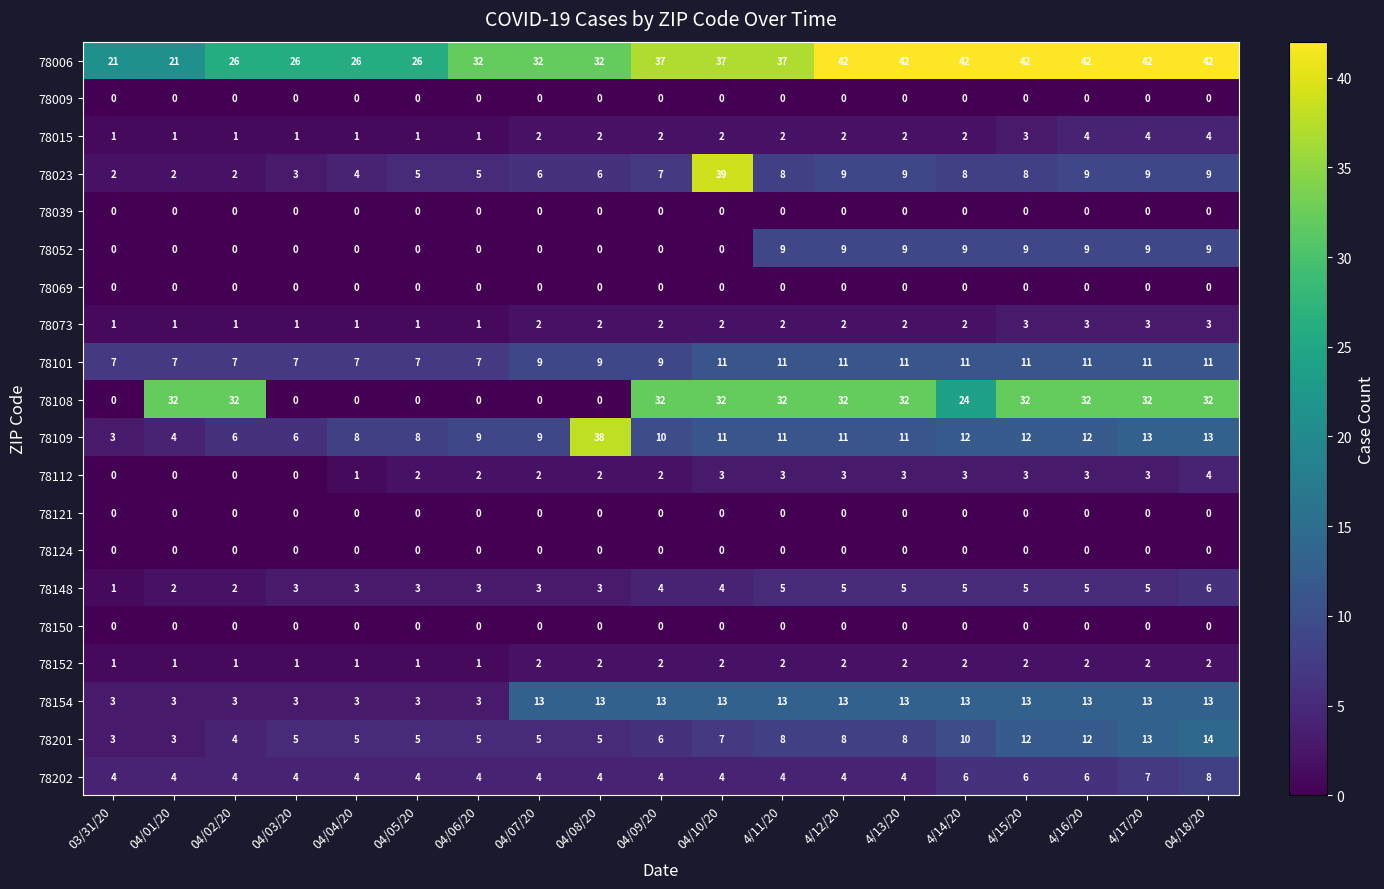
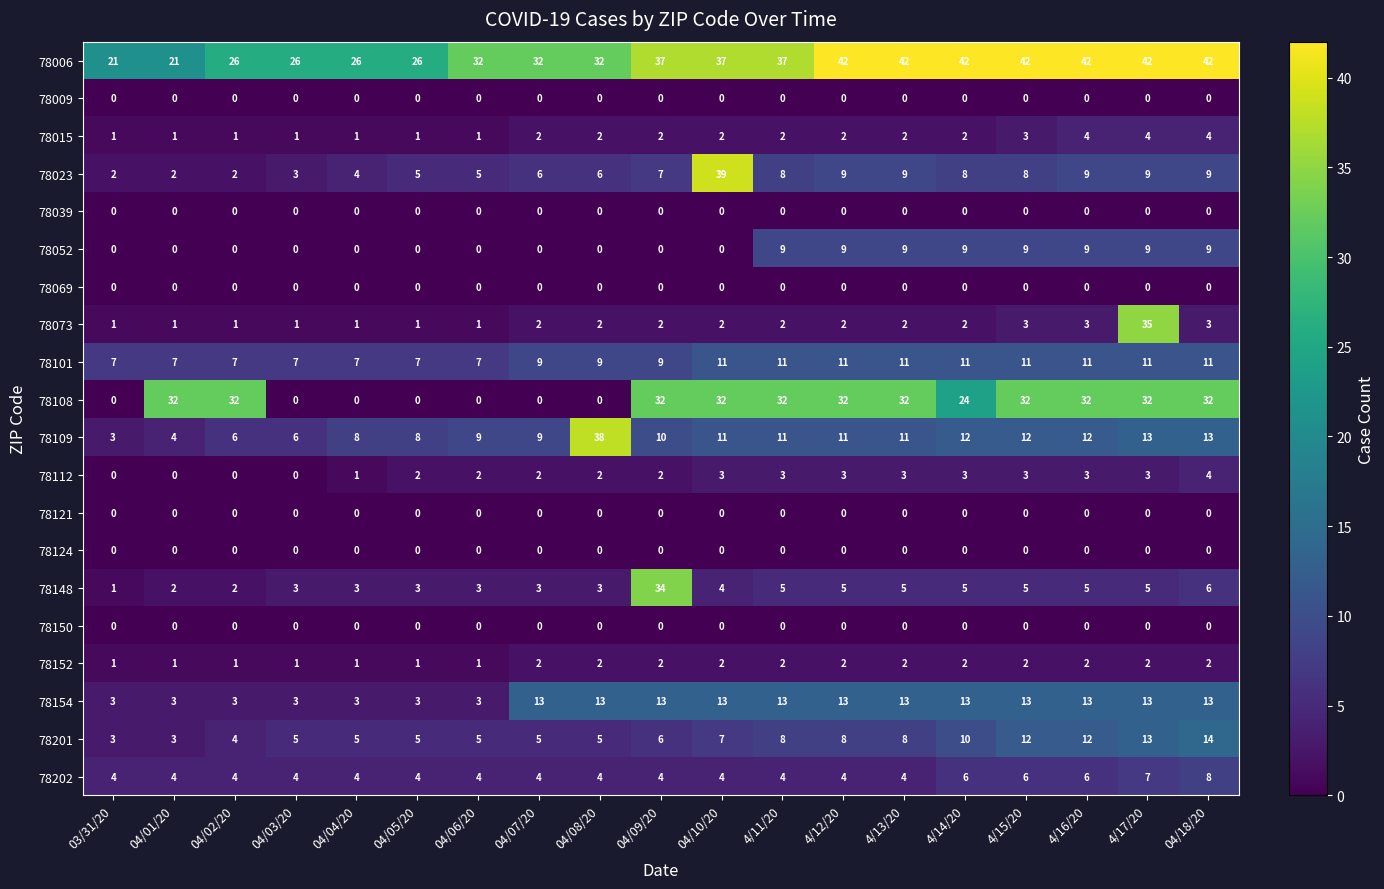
  {
    "78073": {
      "03/31/20": 1,
      "04/01/20": 1,
      "04/02/20": 1,
      "04/03/20": 1,
      "04/04/20": 1,
      "04/05/20": 1,
      "04/06/20": 1,
      "04/07/20": 2,
      "04/08/20": 2,
      "04/09/20": 2,
      "04/10/20": 2,
      "4/11/20": 2,
      "4/12/20": 2,
      "4/13/20": 2,
      "4/14/20": 2,
      "4/15/20": 3,
      "4/16/20": 3,
-     "4/17/20": 3,
+     "4/17/20": 35,
      "04/18/20": 3
    },
    "78148": {
      "03/31/20": 1,
      "04/01/20": 2,
      "04/02/20": 2,
      "04/03/20": 3,
      "04/04/20": 3,
      "04/05/20": 3,
      "04/06/20": 3,
      "04/07/20": 3,
      "04/08/20": 3,
-     "04/09/20": 4,
+     "04/09/20": 34,
      "04/10/20": 4,
      "4/11/20": 5,
      "4/12/20": 5,
      "4/13/20": 5,
      "4/14/20": 5,
      "4/15/20": 5,
      "4/16/20": 5,
      "4/17/20": 5,
      "04/18/20": 6
    }
  }
